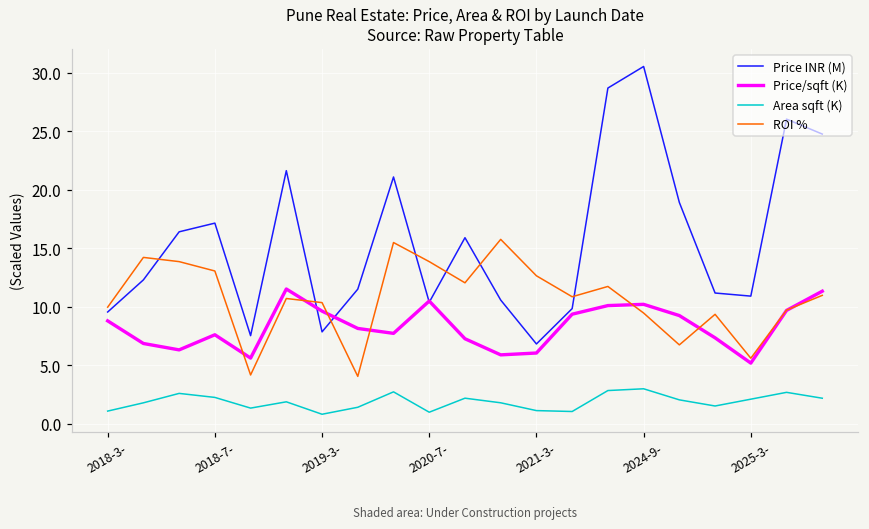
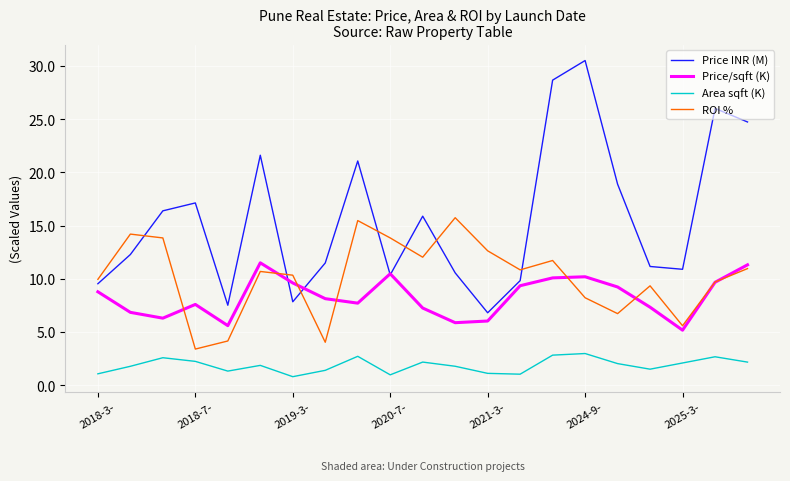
  {
    "Price INR (M)": {
      "2018-3-": 9.5,
      "2018-7-": 17.1,
      "2019-3-": 7.9,
      "2021-3-": 6.8,
      "2024-9-": 30.5,
      "2025-3-": 10.9
    },
    "Price/sqft (K)": {
      "2018-3-": 8.8,
      "2018-7-": 7.6,
      "2019-3-": 9.6,
      "2021-3-": 6.0,
      "2024-9-": 10.2,
      "2025-3-": 5.2
    },
    "Area sqft (K)": {
      "2018-3-": 1.1,
      "2018-7-": 2.3,
      "2019-3-": 0.8,
      "2020-7-": 1.0,
      "2021-3-": 1.1,
      "2024-9-": 3.0,
      "2025-3-": 2.1
    },
    "ROI %": {
      "2018-3-": 10.0,
-     "2018-7-": 13.1,
+     "2018-7-": 3.4,
      "2019-3-": 10.4,
      "2020-7-": 13.9,
      "2021-3-": 12.6,
-     "2024-9-": 9.5,
+     "2024-9-": 8.2,
      "2025-3-": 5.6
    }
  }
